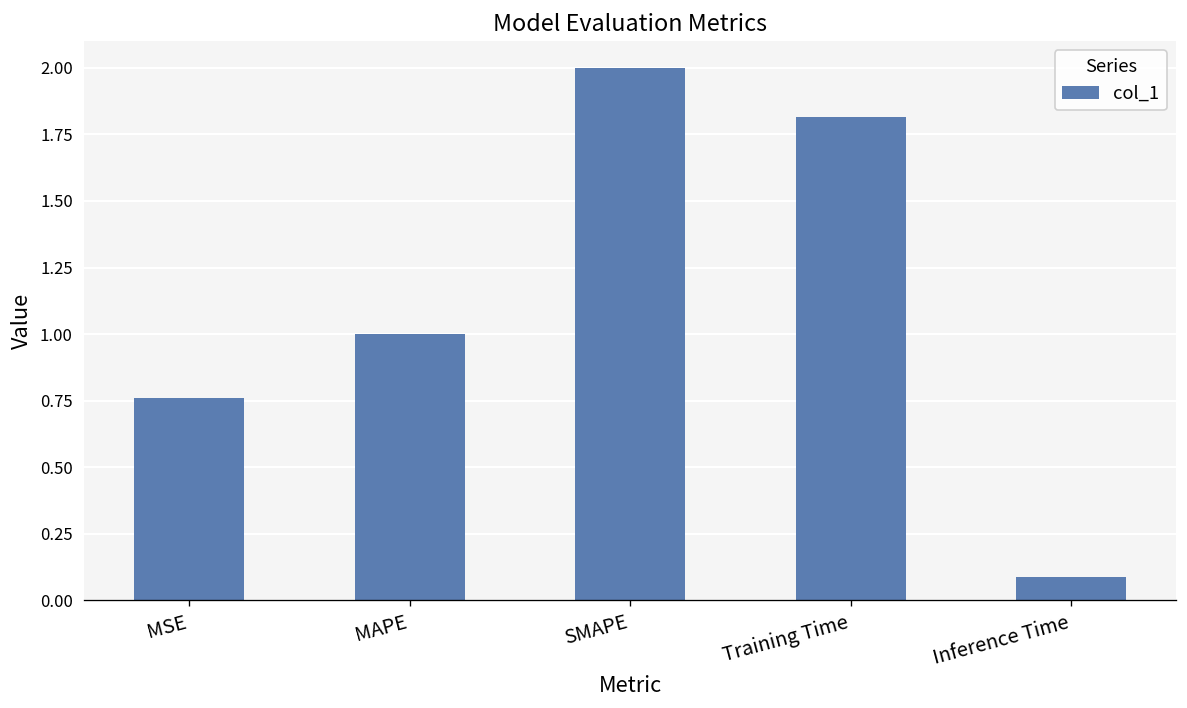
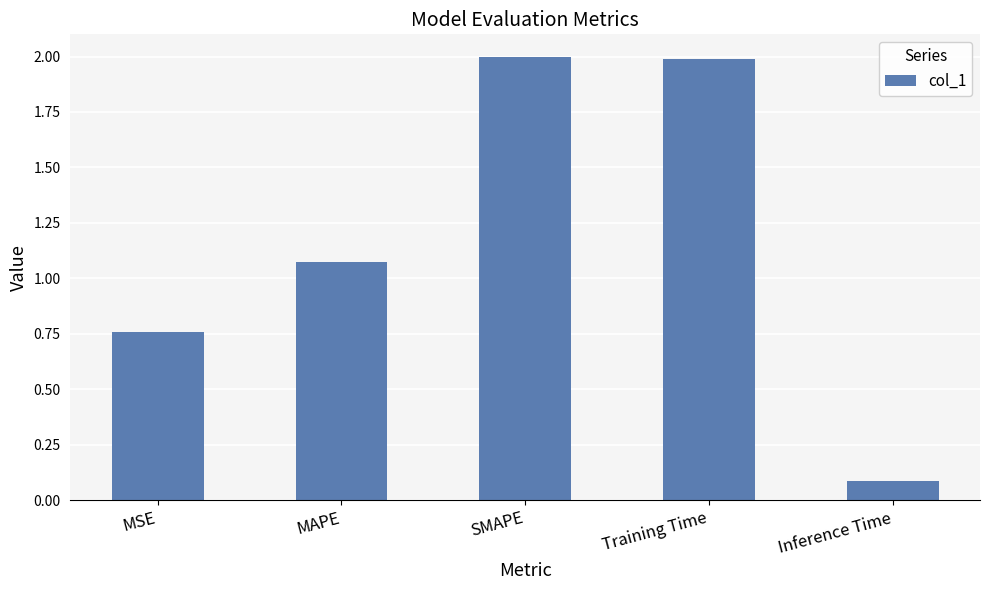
  {
    "MSE": 0.76,
-   "MAPE": 1.00,
+   "MAPE": 1.07,
    "SMAPE": 2.00,
-   "Training Time": 1.82,
+   "Training Time": 1.99,
    "Inference Time": 0.09
  }
